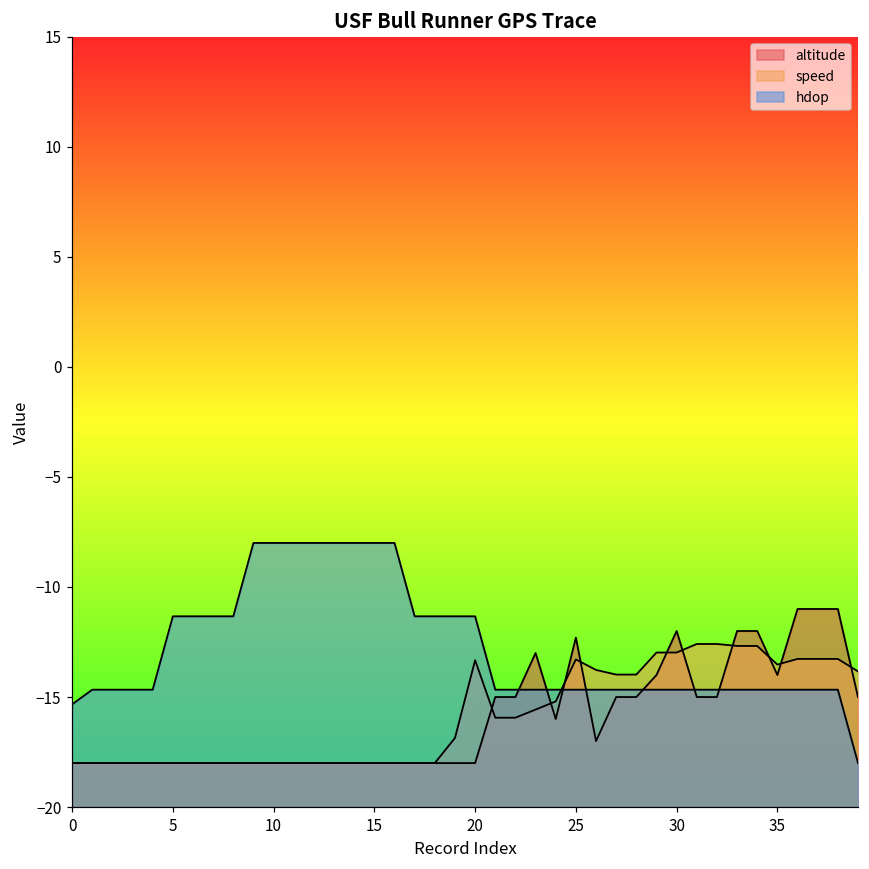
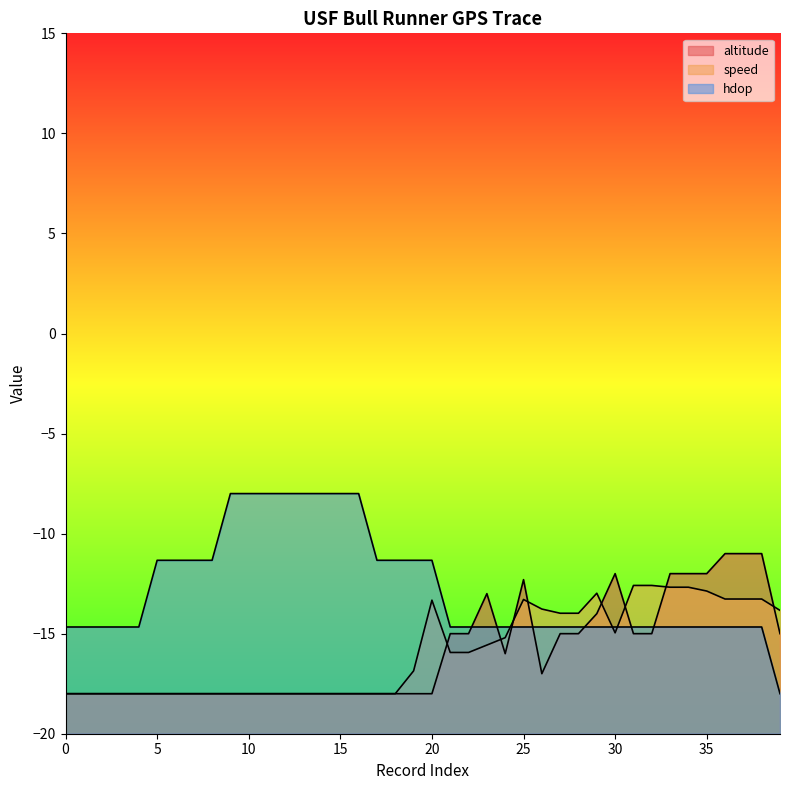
  {
    "altitude": {
      "20": -18,
      "25": -12.3,
      "30": -12,
-     "35": -14
+     "35": -12
    },
    "speed": {
      "20": -13.3,
      "25": -13.3,
-     "30": -13.0,
-     "35": -13.5
+     "30": -15.0,
+     "35": -12.9
    },
    "hdop": {
-     "0": -15.3,
+     "0": -14.7,
      "5": -11.3,
      "10": -8.0,
      "15": -8.0,
      "20": -11.3,
      "25": -14.7,
      "30": -14.7,
      "35": -14.7
    }
  }
